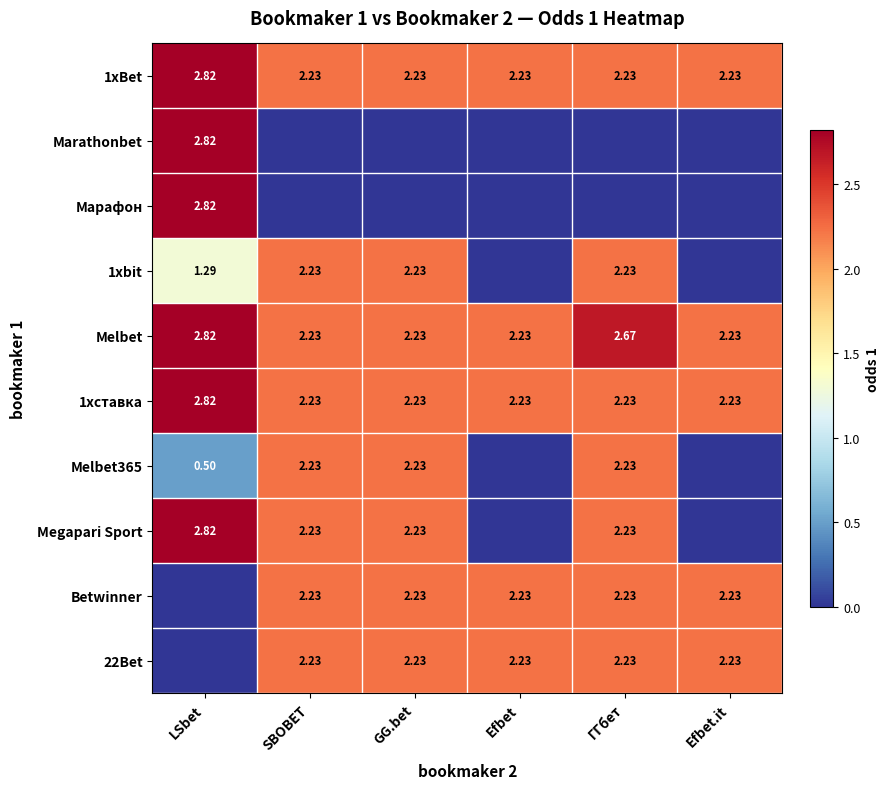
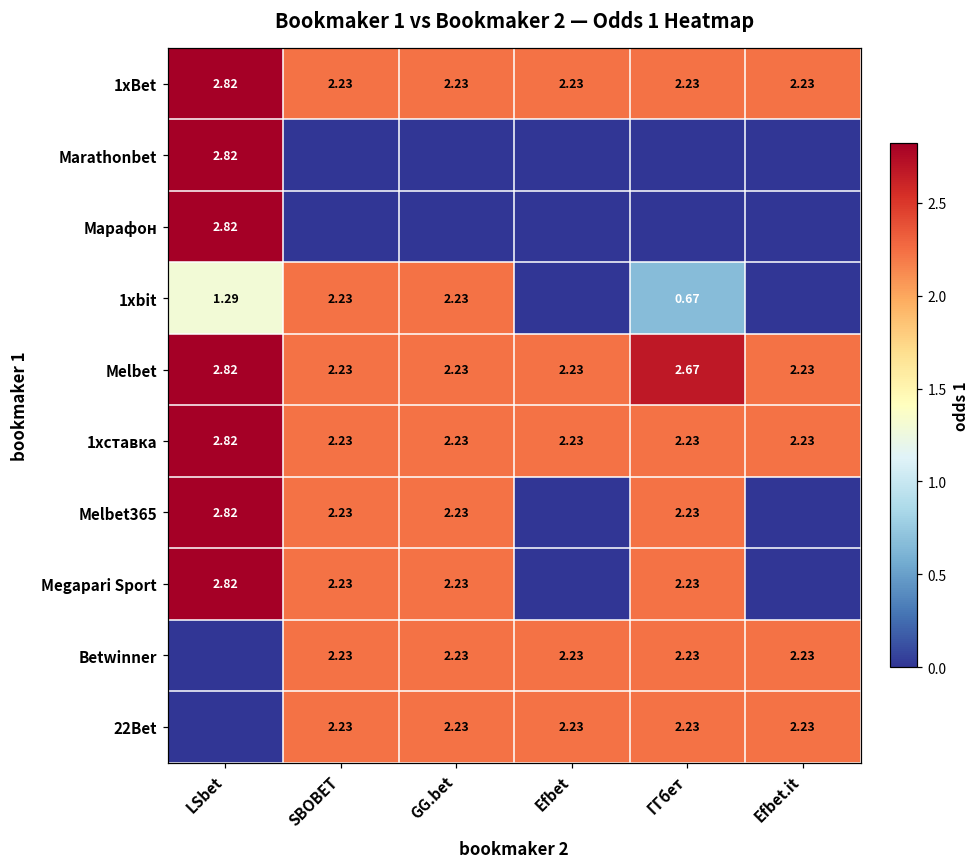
  {
    "1xBet": {
      "LSbet": 2.82,
      "SBOBET": 2.23,
      "GG.bet": 2.23,
      "Efbet": 2.23,
      "ГГбет": 2.23,
      "Efbet.it": 2.23
    },
    "Marathonbet": {
      "LSbet": 2.82
    },
    "Марафон": {
      "LSbet": 2.82
    },
    "1xbit": {
      "LSbet": 1.29,
      "SBOBET": 2.23,
      "GG.bet": 2.23,
-     "ГГбет": 2.23
+     "ГГбет": 0.67
    },
    "Melbet": {
      "LSbet": 2.82,
      "SBOBET": 2.23,
      "GG.bet": 2.23,
      "Efbet": 2.23,
      "ГГбет": 2.67,
      "Efbet.it": 2.23
    },
    "1xставка": {
      "LSbet": 2.82,
      "SBOBET": 2.23,
      "GG.bet": 2.23,
      "Efbet": 2.23,
      "ГГбет": 2.23,
      "Efbet.it": 2.23
    },
    "Melbet365": {
-     "LSbet": 0.50,
+     "LSbet": 2.82,
      "SBOBET": 2.23,
      "GG.bet": 2.23,
      "ГГбет": 2.23
    },
    "Megapari Sport": {
      "LSbet": 2.82,
      "SBOBET": 2.23,
      "GG.bet": 2.23,
      "ГГбет": 2.23
    },
    "Betwinner": {
      "SBOBET": 2.23,
      "GG.bet": 2.23,
      "Efbet": 2.23,
      "ГГбет": 2.23,
      "Efbet.it": 2.23
    },
    "22Bet": {
      "SBOBET": 2.23,
      "GG.bet": 2.23,
      "Efbet": 2.23,
      "ГГбет": 2.23,
      "Efbet.it": 2.23
    }
  }
